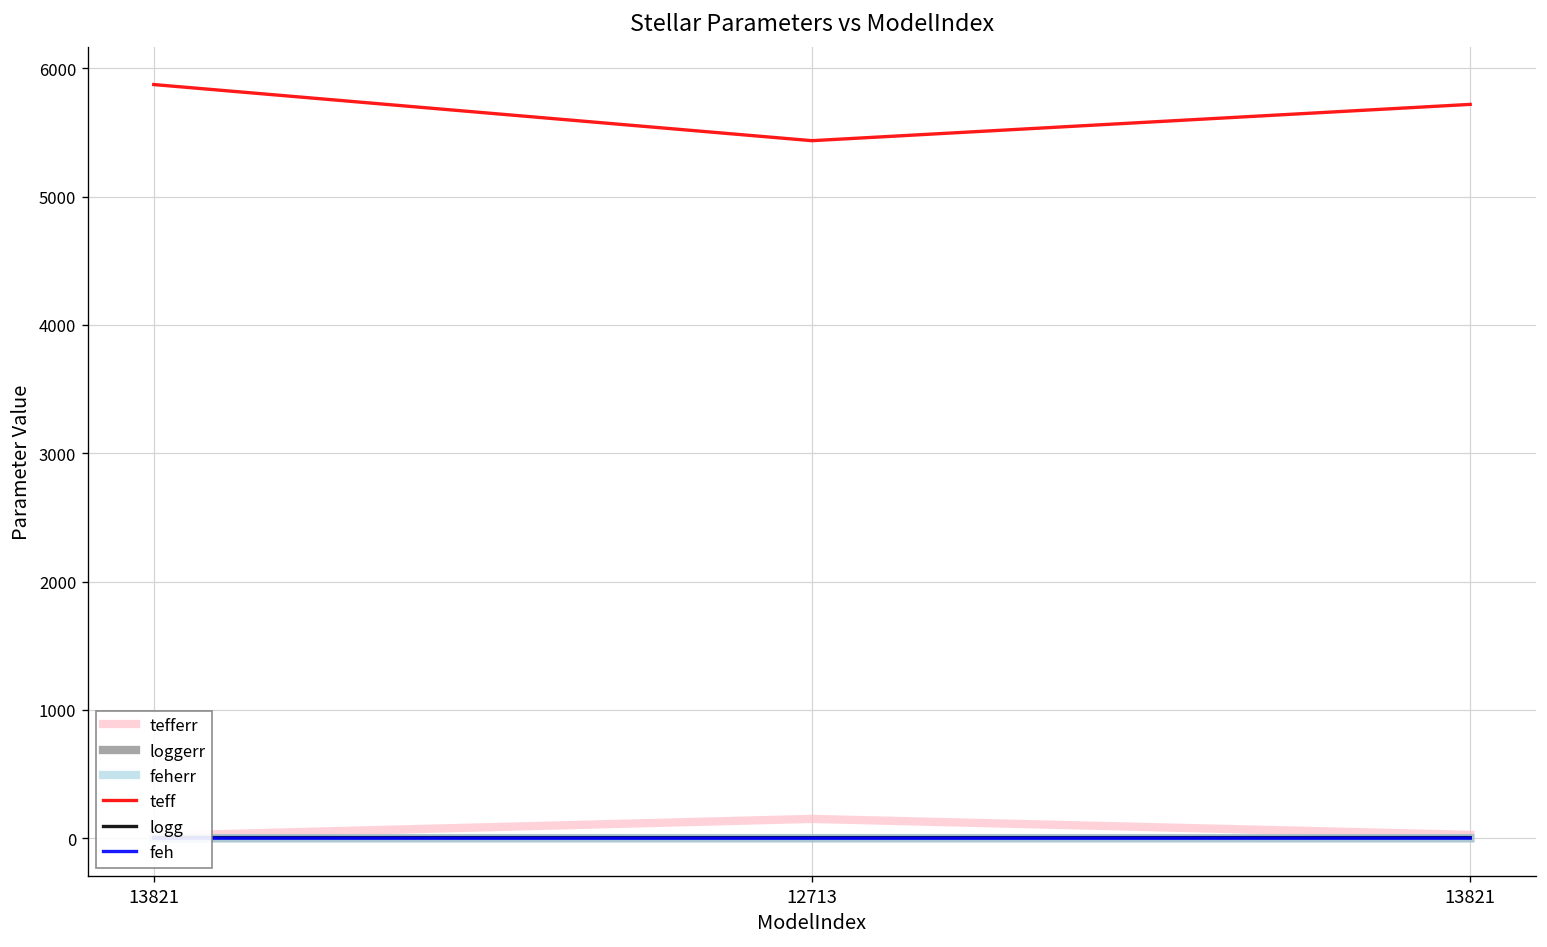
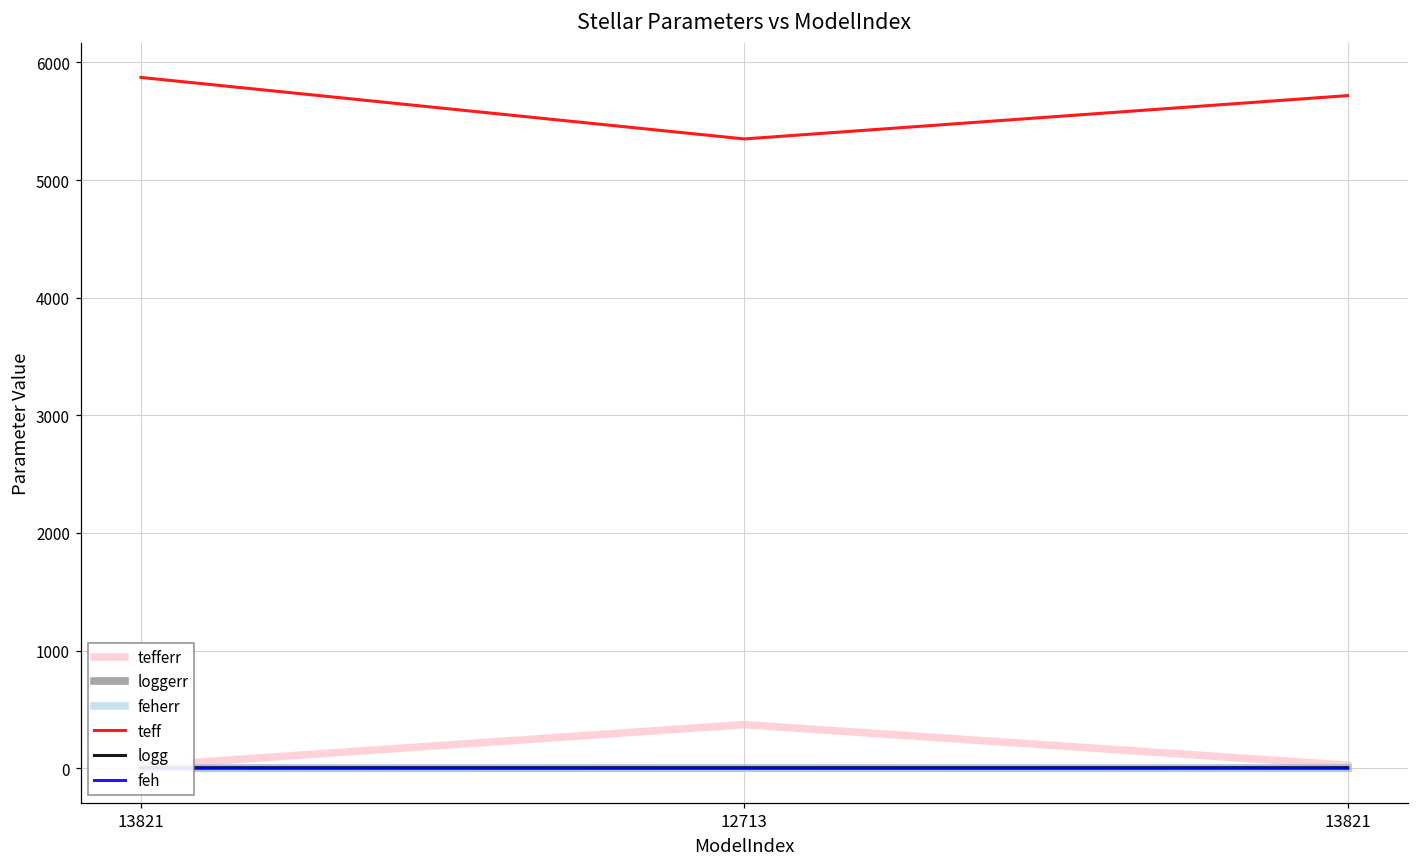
  {
    "tefferr": {
-     "12713": 150
+     "12713": 370
    },
    "feh": {
      "12713": 0
    },
    "teff": {
-     "12713": 5440
+     "12713": 5350
    }
  }
